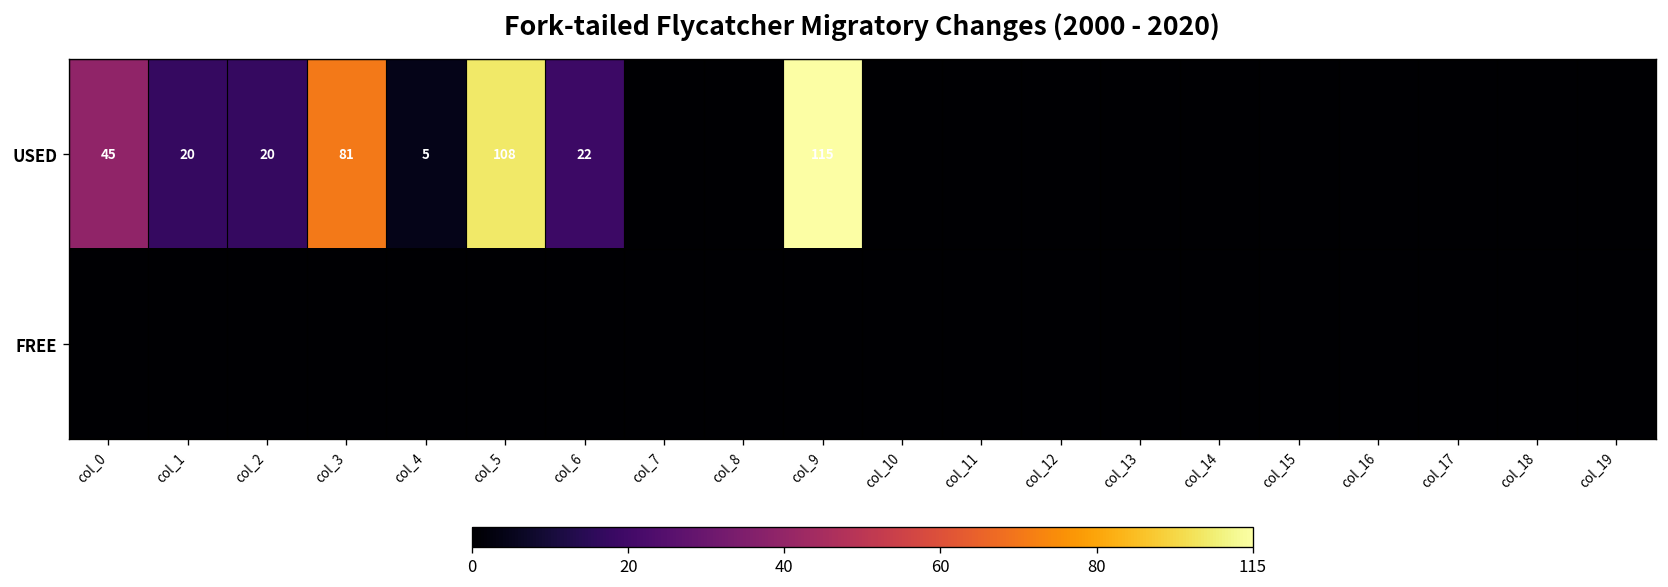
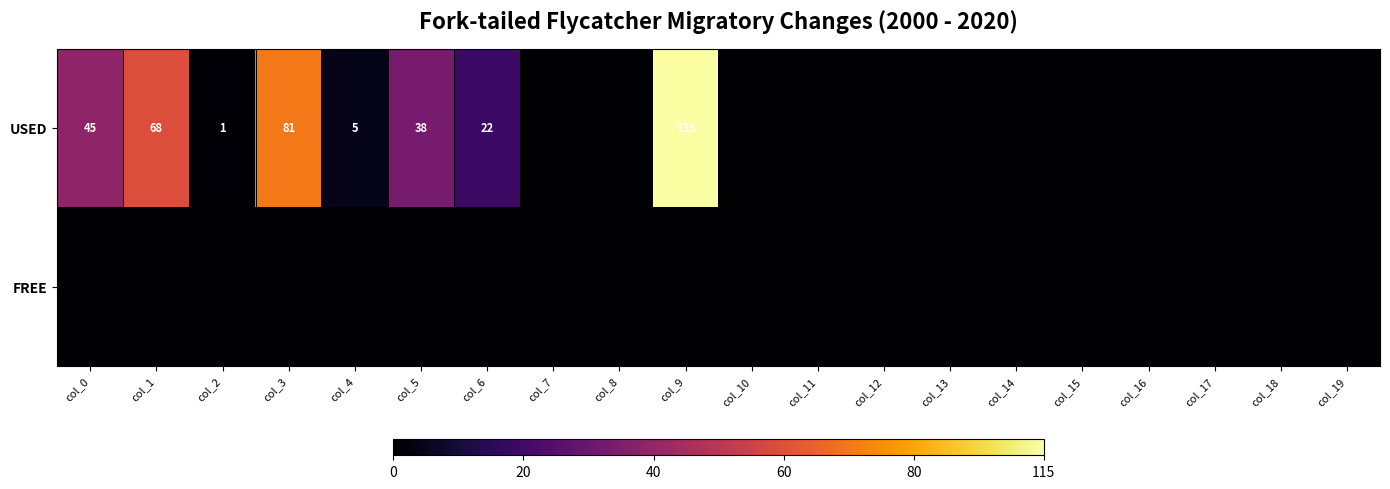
  {
    "USED": {
      "col_0": 45,
-     "col_1": 20,
-     "col_2": 20,
+     "col_1": 68,
+     "col_2": 1,
      "col_3": 81,
      "col_4": 5,
-     "col_5": 108,
+     "col_5": 38,
      "col_6": 22,
      "col_9": 115
    }
  }
